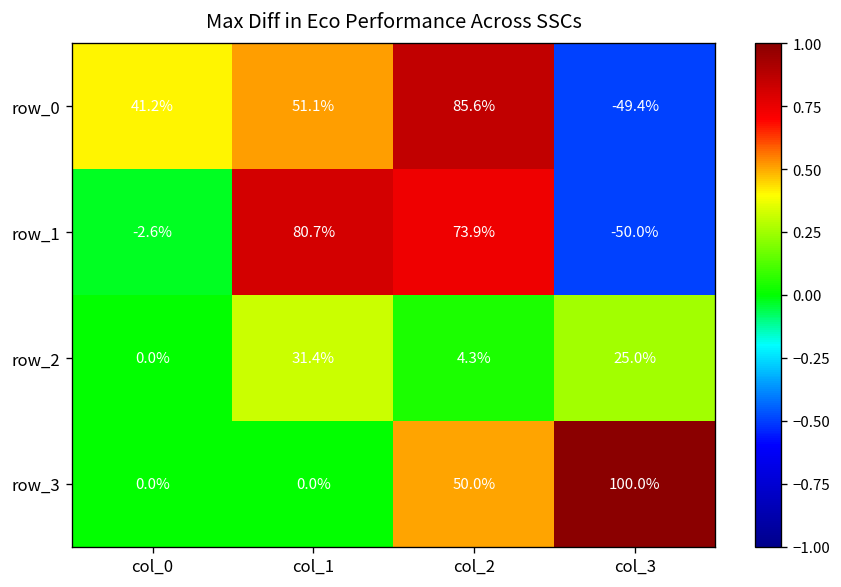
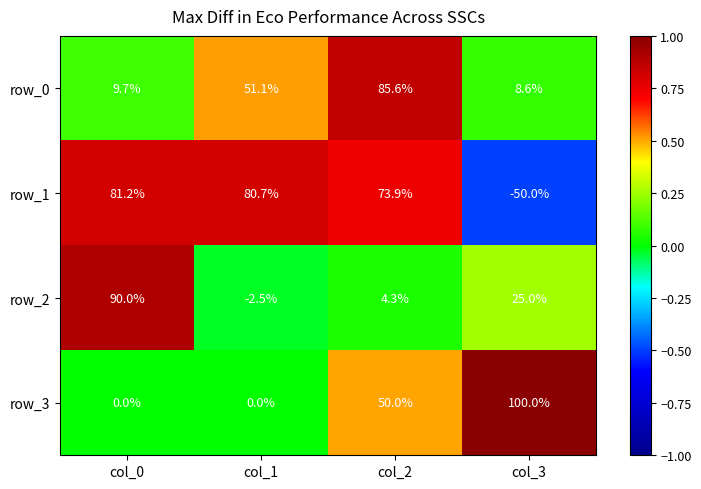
  {
    "row_0": {
-     "col_0": "41.2%",
+     "col_0": "9.7%",
      "col_1": "51.1%",
      "col_2": "85.6%",
-     "col_3": "-49.4%"
+     "col_3": "8.6%"
    },
    "row_1": {
-     "col_0": "-2.6%",
+     "col_0": "81.2%",
      "col_1": "80.7%",
      "col_2": "73.9%",
      "col_3": "-50.0%"
    },
    "row_2": {
-     "col_0": "0.0%",
-     "col_1": "31.4%",
+     "col_0": "90.0%",
+     "col_1": "-2.5%",
      "col_2": "4.3%",
      "col_3": "25.0%"
    },
    "row_3": {
      "col_0": "0.0%",
      "col_1": "0.0%",
      "col_2": "50.0%",
      "col_3": "100.0%"
    }
  }
